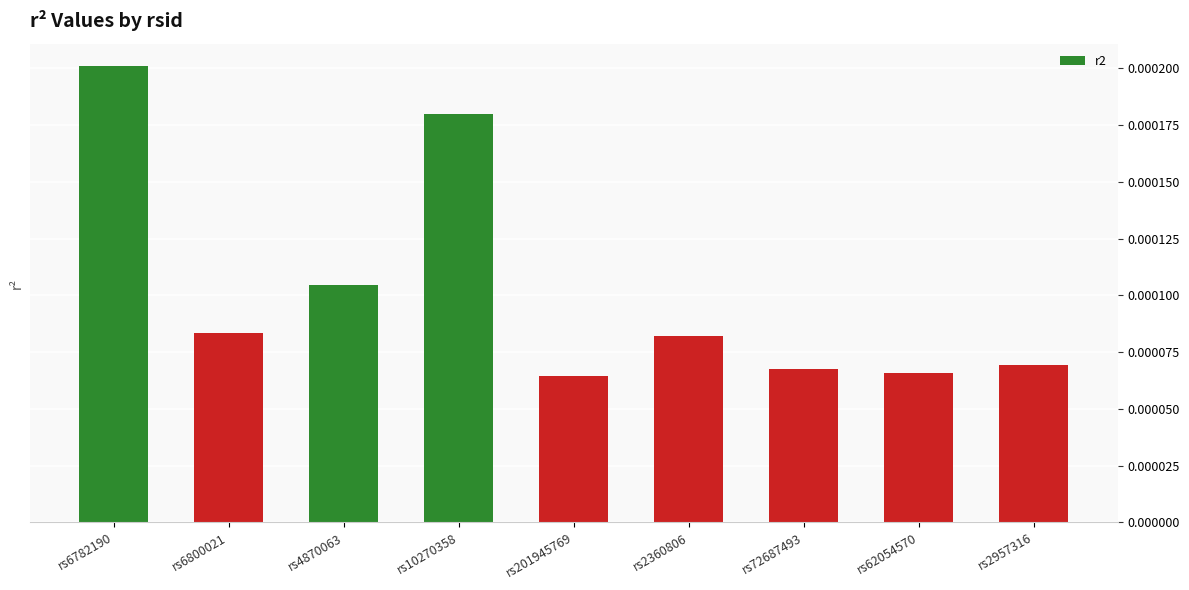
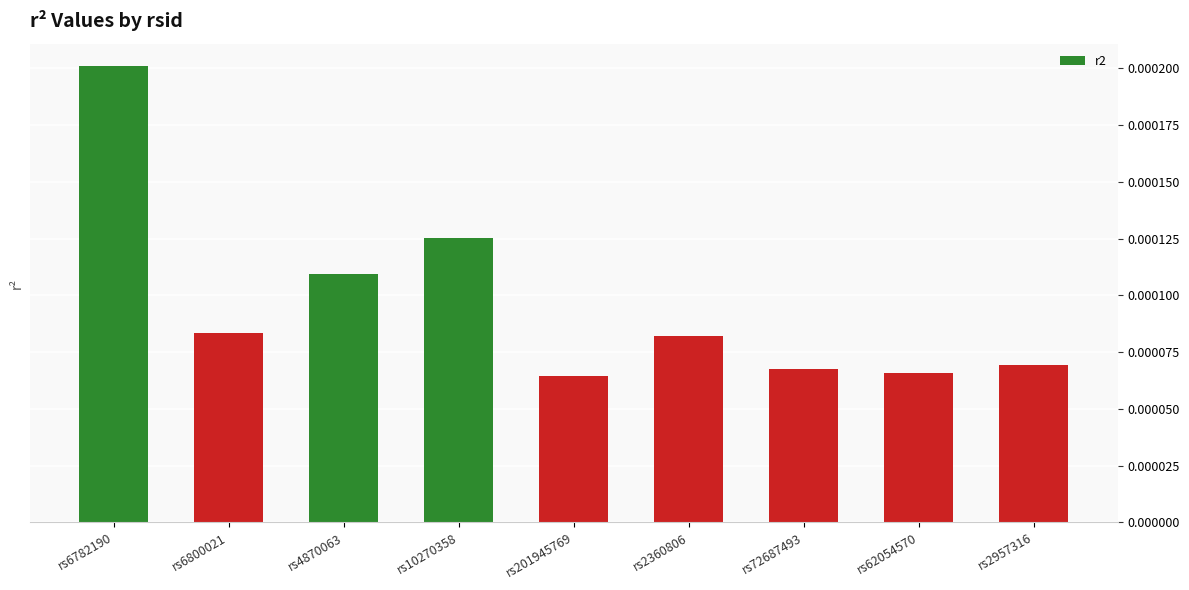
  {
    "rs6782190": 0.000201,
    "rs6800021": 0.000083,
-   "rs4870063": 0.000104,
-   "rs10270358": 0.000180,
+   "rs4870063": 0.000109,
+   "rs10270358": 0.000125,
    "rs201945769": 0.000065,
    "rs2360806": 0.000082,
    "rs72687493": 0.000067,
    "rs62054570": 0.000066,
    "rs2957316": 0.000069
  }
